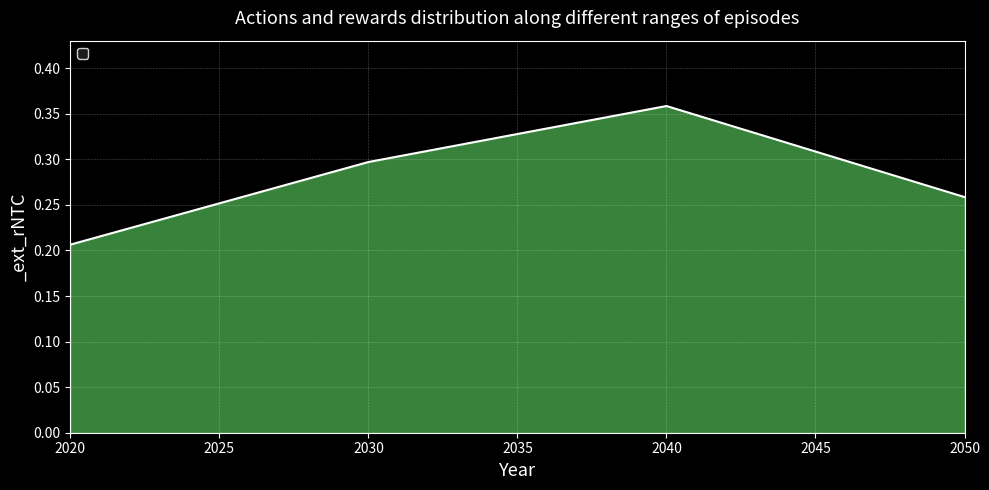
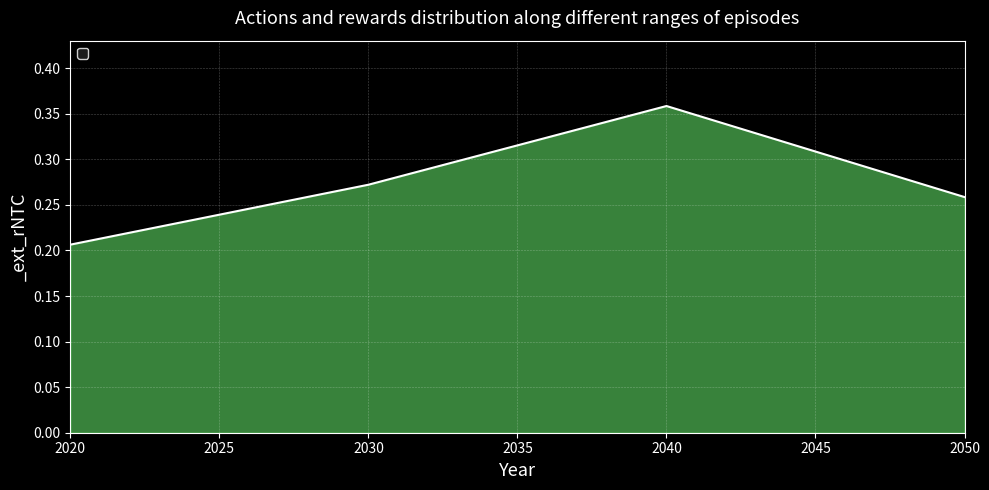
  {
    "2020": 0.21,
-   "2030": 0.30,
+   "2030": 0.27,
    "2040": 0.36,
    "2050": 0.26
  }
